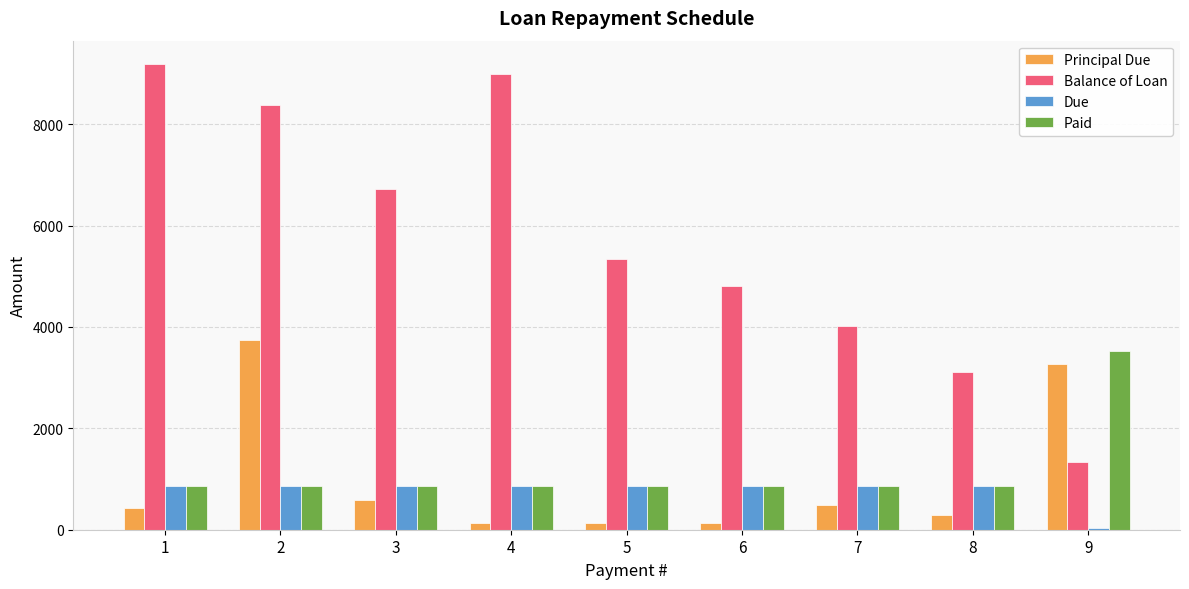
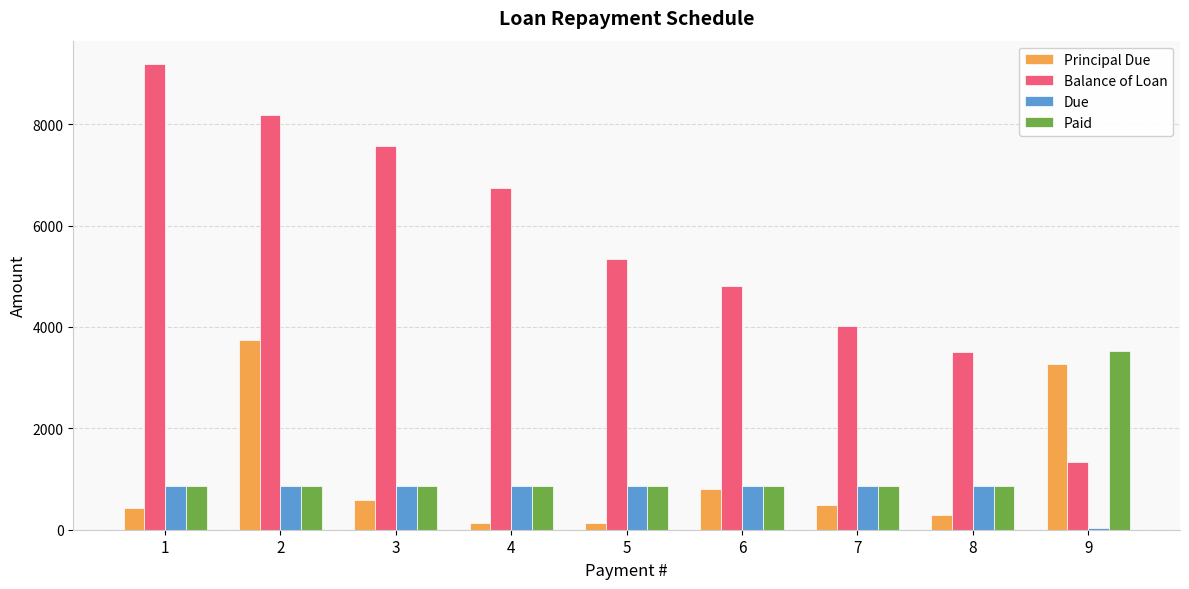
  {
    "Principal Due": {
      "1": 400,
      "2": 3700,
      "3": 600,
      "4": 100,
      "5": 100,
-     "6": 100,
+     "6": 800,
      "7": 500,
      "8": 300,
      "9": 3300
    },
    "Balance of Loan": {
      "1": 9200,
-     "2": 8400,
-     "3": 6700,
-     "4": 9000,
+     "2": 8200,
+     "3": 7600,
+     "4": 6800,
      "5": 5300,
      "6": 4800,
      "7": 4000,
-     "8": 3100,
+     "8": 3500,
      "9": 1300
    },
    "Due": {
      "1": 900,
      "2": 900,
      "3": 900,
      "4": 900,
      "5": 900,
      "6": 900,
      "7": 900,
      "8": 900
    },
    "Paid": {
      "1": 900,
      "2": 900,
      "3": 900,
      "4": 900,
      "5": 900,
      "6": 900,
      "7": 900,
      "8": 900,
      "9": 3500
    }
  }
